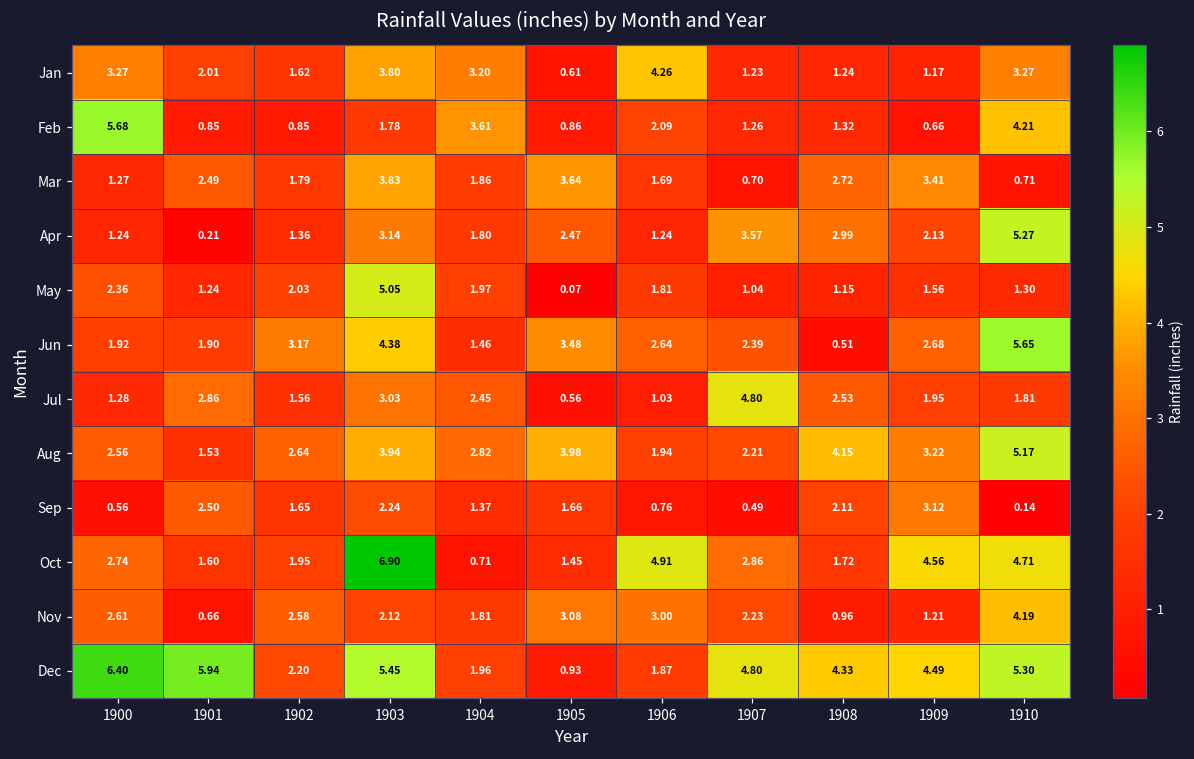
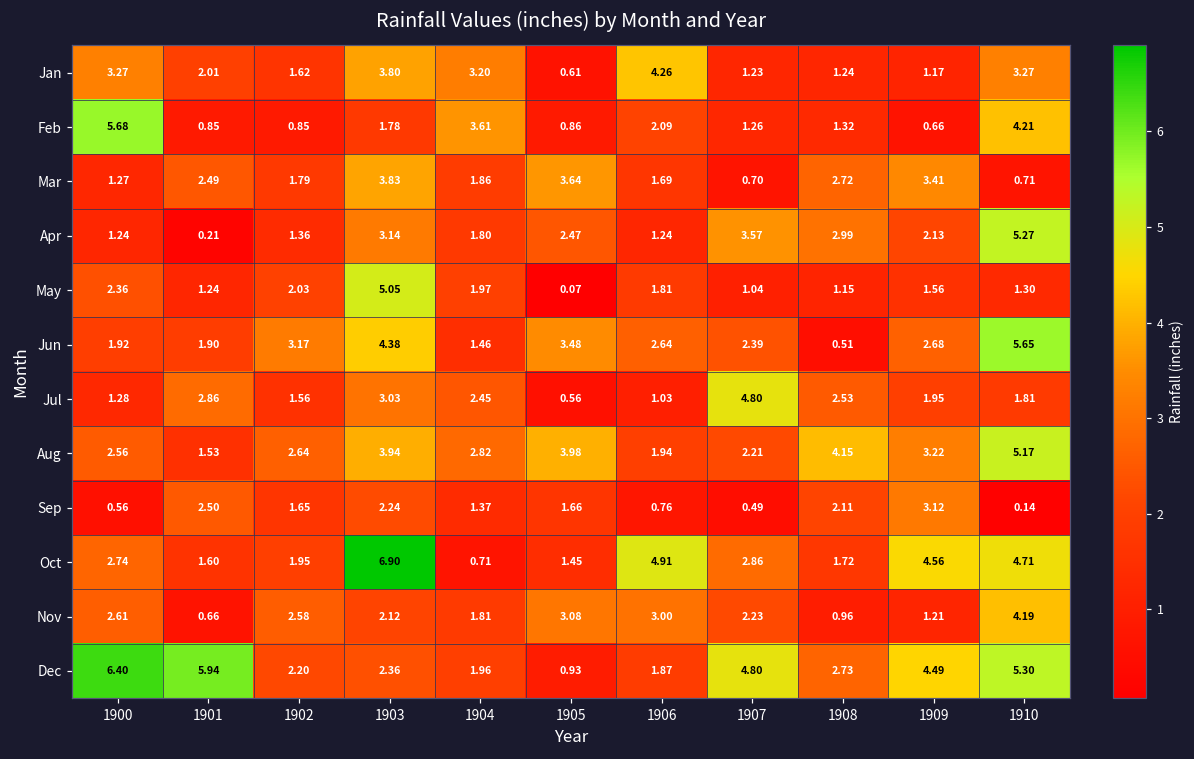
  {
    "Jan": {
      "1900": 3.27,
      "1901": 2.01,
      "1902": 1.62,
      "1903": 3.80,
      "1904": 3.20,
      "1905": 0.61,
      "1906": 4.26,
      "1907": 1.23,
      "1908": 1.24,
      "1909": 1.17,
      "1910": 3.27
    },
    "Feb": {
      "1900": 5.68,
      "1901": 0.85,
      "1902": 0.85,
      "1903": 1.78,
      "1904": 3.61,
      "1905": 0.86,
      "1906": 2.09,
      "1907": 1.26,
      "1908": 1.32,
      "1909": 0.66,
      "1910": 4.21
    },
    "Mar": {
      "1900": 1.27,
      "1901": 2.49,
      "1902": 1.79,
      "1903": 3.83,
      "1904": 1.86,
      "1905": 3.64,
      "1906": 1.69,
      "1907": 0.70,
      "1908": 2.72,
      "1909": 3.41,
      "1910": 0.71
    },
    "Apr": {
      "1900": 1.24,
      "1901": 0.21,
      "1902": 1.36,
      "1903": 3.14,
      "1904": 1.80,
      "1905": 2.47,
      "1906": 1.24,
      "1907": 3.57,
      "1908": 2.99,
      "1909": 2.13,
      "1910": 5.27
    },
    "May": {
      "1900": 2.36,
      "1901": 1.24,
      "1902": 2.03,
      "1903": 5.05,
      "1904": 1.97,
      "1905": 0.07,
      "1906": 1.81,
      "1907": 1.04,
      "1908": 1.15,
      "1909": 1.56,
      "1910": 1.30
    },
    "Jun": {
      "1900": 1.92,
      "1901": 1.90,
      "1902": 3.17,
      "1903": 4.38,
      "1904": 1.46,
      "1905": 3.48,
      "1906": 2.64,
      "1907": 2.39,
      "1908": 0.51,
      "1909": 2.68,
      "1910": 5.65
    },
    "Jul": {
      "1900": 1.28,
      "1901": 2.86,
      "1902": 1.56,
      "1903": 3.03,
      "1904": 2.45,
      "1905": 0.56,
      "1906": 1.03,
      "1907": 4.80,
      "1908": 2.53,
      "1909": 1.95,
      "1910": 1.81
    },
    "Aug": {
      "1900": 2.56,
      "1901": 1.53,
      "1902": 2.64,
      "1903": 3.94,
      "1904": 2.82,
      "1905": 3.98,
      "1906": 1.94,
      "1907": 2.21,
      "1908": 4.15,
      "1909": 3.22,
      "1910": 5.17
    },
    "Sep": {
      "1900": 0.56,
      "1901": 2.50,
      "1902": 1.65,
      "1903": 2.24,
      "1904": 1.37,
      "1905": 1.66,
      "1906": 0.76,
      "1907": 0.49,
      "1908": 2.11,
      "1909": 3.12,
      "1910": 0.14
    },
    "Oct": {
      "1900": 2.74,
      "1901": 1.60,
      "1902": 1.95,
      "1903": 6.90,
      "1904": 0.71,
      "1905": 1.45,
      "1906": 4.91,
      "1907": 2.86,
      "1908": 1.72,
      "1909": 4.56,
      "1910": 4.71
    },
    "Nov": {
      "1900": 2.61,
      "1901": 0.66,
      "1902": 2.58,
      "1903": 2.12,
      "1904": 1.81,
      "1905": 3.08,
      "1906": 3.00,
      "1907": 2.23,
      "1908": 0.96,
      "1909": 1.21,
      "1910": 4.19
    },
    "Dec": {
      "1900": 6.40,
      "1901": 5.94,
      "1902": 2.20,
-     "1903": 5.45,
+     "1903": 2.36,
      "1904": 1.96,
      "1905": 0.93,
      "1906": 1.87,
      "1907": 4.80,
-     "1908": 4.33,
+     "1908": 2.73,
      "1909": 4.49,
      "1910": 5.30
    }
  }
